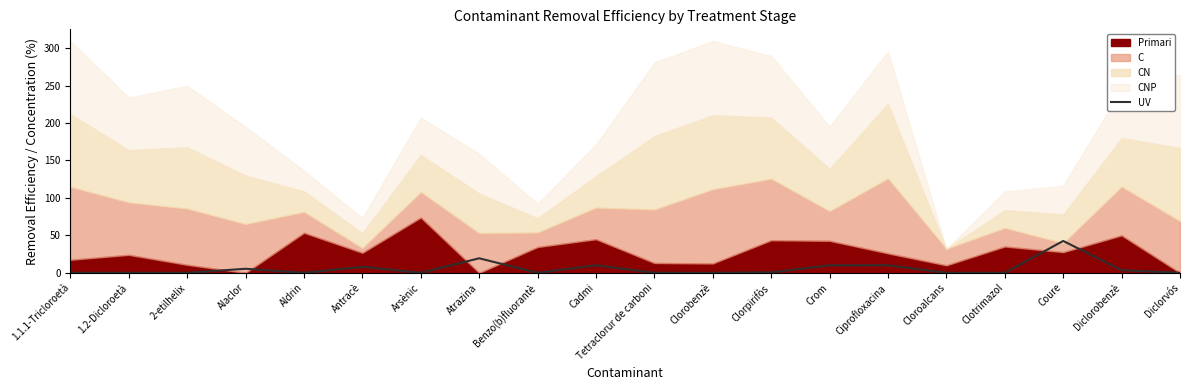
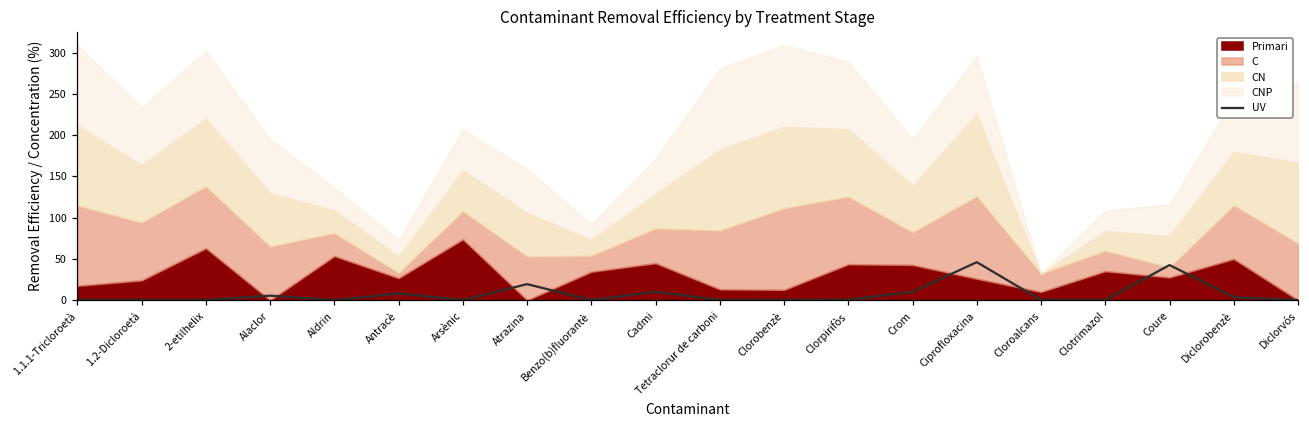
  {
    "UV": {
      "1.1.1-Tricloroetà": 0,
      "1.2-Dicloroetà": 0,
      "2-etilhelix": 0,
      "Alaclor": 10,
      "Aldrin": 0,
      "Antracè": 10,
      "Arsènic": 0,
      "Atrazina": 20,
      "Benzo(b)fluorantè": 0,
      "Cadmi": 10,
      "Tetraclorur de carboni": 0,
      "Clorobenzè": 0,
      "Clorpirifòs": 0,
      "Crom": 10,
-     "Ciprofloxacina": 10,
+     "Ciprofloxacina": 50,
      "Cloroalcans": 0,
      "Clotrimazol": 0,
      "Diclorobenzè": 0
    },
    "Primari": {
      "1.1.1-Tricloroetà": 20,
      "1.2-Dicloroetà": 20,
-     "2-etilhelix": 10,
+     "2-etilhelix": 60,
      "Alaclor": 0,
      "Aldrin": 50,
      "Antracè": 30,
      "Arsènic": 70,
      "Atrazina": 0,
      "Benzo(b)fluorantè": 30,
      "Cadmi": 40,
      "Tetraclorur de carboni": 10,
      "Clorobenzè": 10,
      "Clorpirifòs": 40,
      "Crom": 40,
      "Ciprofloxacina": 30,
      "Cloroalcans": 10,
      "Clotrimazol": 40,
      "Coure": 30,
      "Diclorobenzè": 50
    },
    "C": {
      "1.1.1-Tricloroetà": 100,
      "1.2-Dicloroetà": 70,
      "2-etilhelix": 80,
      "Alaclor": 70,
      "Aldrin": 30,
      "Antracè": 10,
      "Arsènic": 30,
      "Atrazina": 50,
      "Benzo(b)fluorantè": 20,
      "Cadmi": 40,
      "Tetraclorur de carboni": 70,
      "Clorobenzè": 100,
      "Clorpirifòs": 80,
      "Crom": 40,
      "Ciprofloxacina": 100,
      "Clotrimazol": 20,
      "Diclorobenzè": 70,
      "Diclorvós": 70
    }
  }
